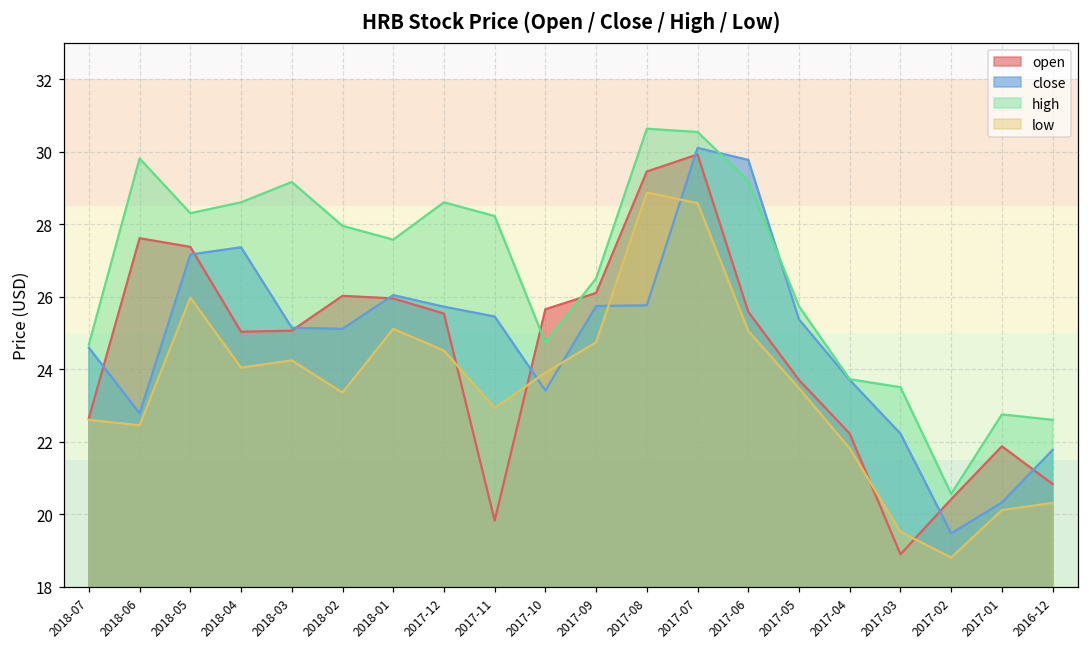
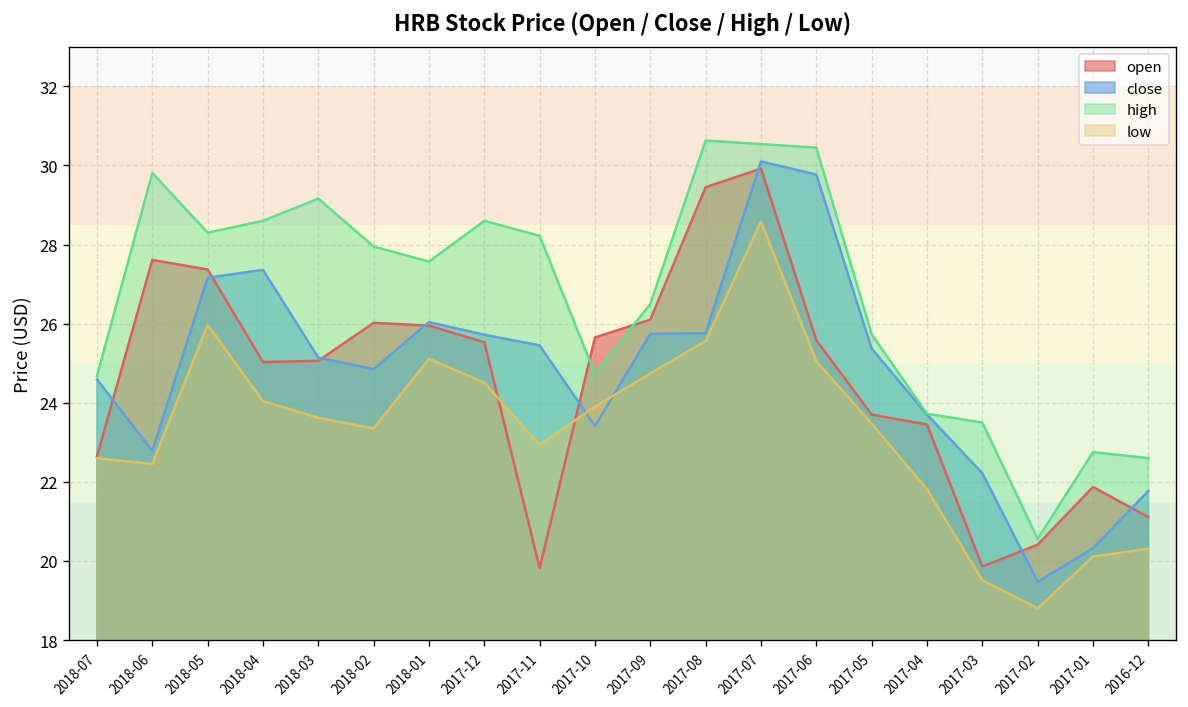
  {
    "open": {
      "2018-06": 27.6,
      "2018-05": 27.4,
      "2018-04": 25.0,
      "2018-03": 25.1,
      "2018-02": 26.0,
      "2018-01": 26.0,
      "2017-12": 25.5,
      "2017-11": 19.8,
      "2017-10": 25.7,
      "2017-09": 26.1,
      "2017-08": 29.5,
      "2017-07": 29.9,
      "2017-06": 25.6,
      "2017-05": 23.7,
-     "2017-04": 22.2,
-     "2017-03": 18.9,
+     "2017-04": 23.5,
+     "2017-03": 19.9,
      "2017-02": 20.4,
      "2017-01": 21.9,
-     "2016-12": 20.8
+     "2016-12": 21.1
    },
    "close": {
      "2018-07": 24.6,
      "2018-06": 22.8,
      "2018-05": 27.2,
      "2018-04": 27.4,
      "2018-03": 25.1,
-     "2018-02": 25.1,
+     "2018-02": 24.9,
      "2018-01": 26.0,
      "2017-12": 25.7,
      "2017-11": 25.5,
      "2017-10": 23.4,
      "2017-09": 25.7,
      "2017-08": 25.8,
      "2017-07": 30.1,
      "2017-06": 29.8,
      "2017-05": 25.4,
      "2017-03": 22.2,
      "2017-02": 19.5,
      "2017-01": 20.3,
      "2016-12": 21.8
    },
    "high": {
      "2018-07": 24.7,
      "2018-06": 29.8,
      "2018-05": 28.3,
      "2018-04": 28.6,
      "2018-03": 29.2,
      "2018-02": 28.0,
      "2018-01": 27.6,
      "2017-12": 28.6,
      "2017-11": 28.2,
      "2017-10": 24.7,
      "2017-09": 26.5,
      "2017-08": 30.6,
      "2017-07": 30.5,
-     "2017-06": 29.2,
+     "2017-06": 30.5,
      "2017-05": 25.7,
      "2017-03": 23.5,
      "2017-02": 20.6,
      "2017-01": 22.8,
      "2016-12": 22.6
    },
    "low": {
      "2018-06": 22.5,
      "2018-05": 26.0,
      "2018-04": 24.0,
-     "2018-03": 24.2,
+     "2018-03": 23.6,
      "2018-02": 23.4,
      "2018-01": 25.1,
      "2017-12": 24.5,
      "2017-11": 22.9,
      "2017-10": 23.9,
      "2017-09": 24.7,
-     "2017-08": 28.9,
+     "2017-08": 25.6,
      "2017-07": 28.6,
      "2017-06": 25.1,
      "2017-05": 23.5,
      "2017-04": 21.8,
      "2017-03": 19.5,
      "2017-02": 18.8,
      "2017-01": 20.1,
      "2016-12": 20.3
    }
  }
